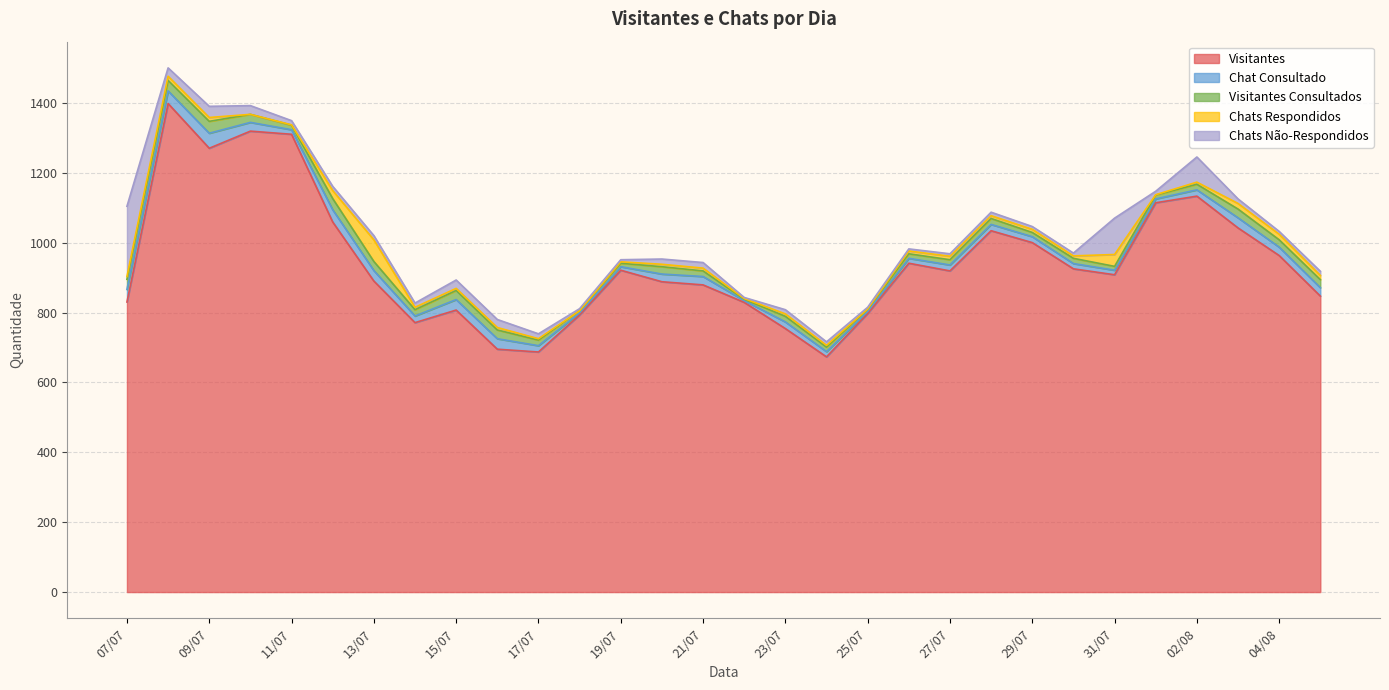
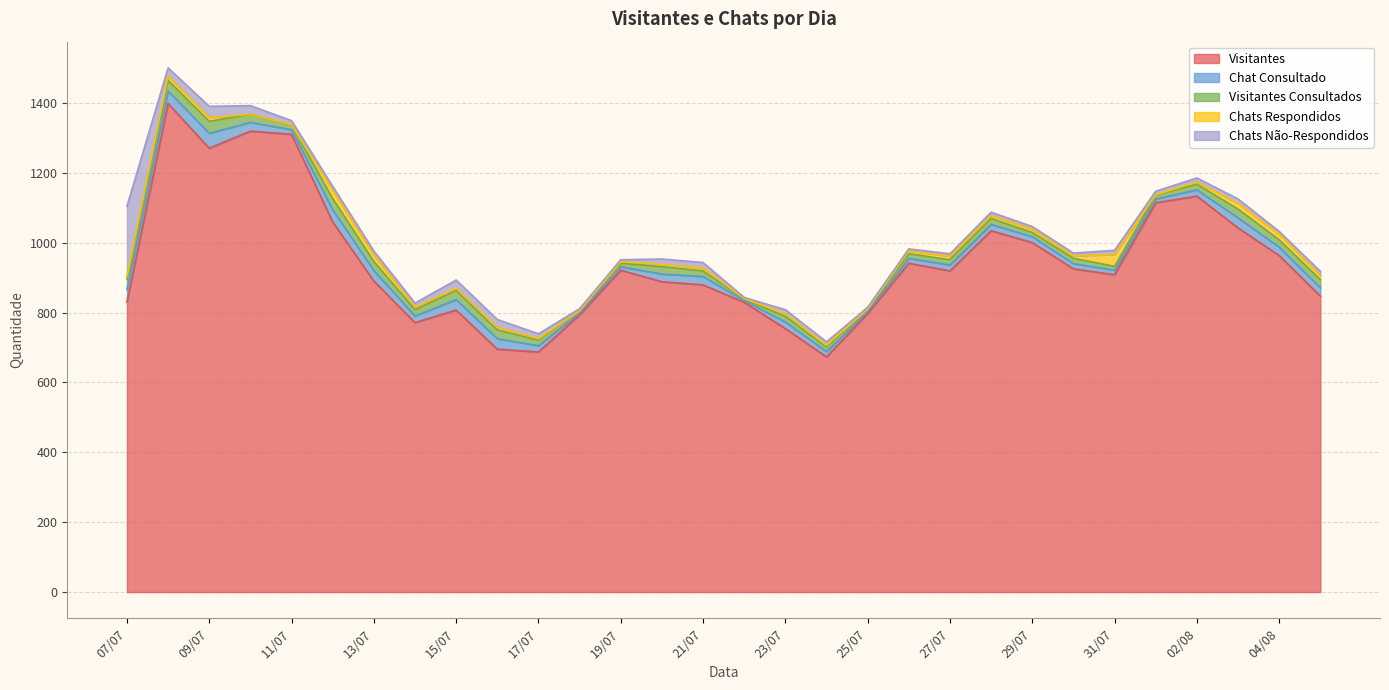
  {
    "Visitantes": {
      "07/07": 830,
      "09/07": 1270,
      "11/07": 1310,
      "13/07": 890,
      "15/07": 810,
      "17/07": 690,
      "19/07": 920,
      "21/07": 880,
      "23/07": 750,
      "27/07": 920,
      "29/07": 1000,
      "31/07": 910,
      "02/08": 1130,
      "04/08": 960
    },
    "Chat Consultado": {
      "07/07": 40,
      "09/07": 40,
      "11/07": 10,
      "13/07": 30,
      "15/07": 30,
      "17/07": 20,
      "19/07": 10,
      "21/07": 20,
      "23/07": 20,
      "27/07": 20,
      "29/07": 20,
      "31/07": 10,
      "02/08": 20,
      "04/08": 20
    },
    "Visitantes Consultados": {
      "07/07": 30,
      "09/07": 30,
      "13/07": 30,
      "21/07": 20,
      "27/07": 20,
      "29/07": 10,
      "31/07": 10,
      "04/08": 20
    },
    "Chats Respondidos": {
      "07/07": 10,
      "09/07": 10,
-     "13/07": 60,
+     "13/07": 20,
      "21/07": 10,
      "29/07": 10,
      "31/07": 30,
      "04/08": 20
    },
    "Chats Não-Respondidos": {
      "07/07": 200,
      "09/07": 30,
      "11/07": 10,
      "13/07": 10,
      "15/07": 20,
      "17/07": 10,
      "21/07": 20,
      "23/07": 10,
      "29/07": 10,
-     "31/07": 100,
-     "02/08": 70,
+     "31/07": 10,
+     "02/08": 10,
      "04/08": 10
    }
  }
